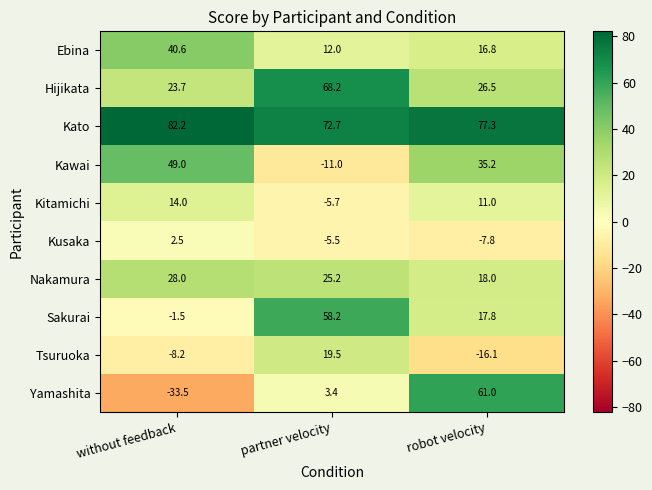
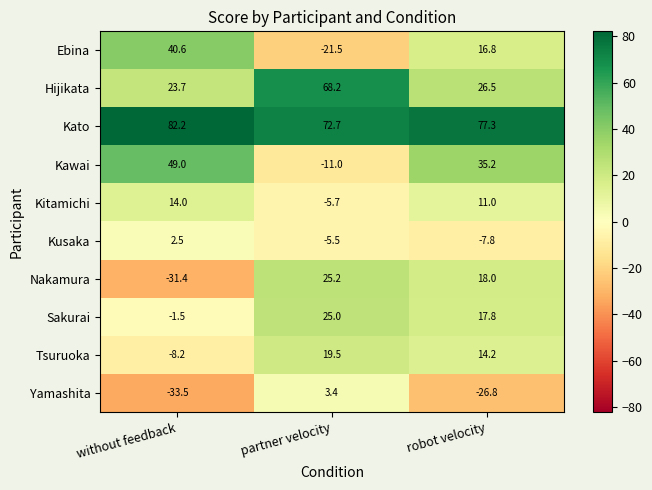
  {
    "Ebina": {
      "without feedback": 40.6,
-     "partner velocity": 12.0,
+     "partner velocity": -21.5,
      "robot velocity": 16.8
    },
    "Hijikata": {
      "without feedback": 23.7,
      "partner velocity": 68.2,
      "robot velocity": 26.5
    },
    "Kato": {
      "without feedback": 82.2,
      "partner velocity": 72.7,
      "robot velocity": 77.3
    },
    "Kawai": {
      "without feedback": 49.0,
      "partner velocity": -11.0,
      "robot velocity": 35.2
    },
    "Kitamichi": {
      "without feedback": 14.0,
      "partner velocity": -5.7,
      "robot velocity": 11.0
    },
    "Kusaka": {
      "without feedback": 2.5,
      "partner velocity": -5.5,
      "robot velocity": -7.8
    },
    "Nakamura": {
-     "without feedback": 28.0,
+     "without feedback": -31.4,
      "partner velocity": 25.2,
      "robot velocity": 18.0
    },
    "Sakurai": {
      "without feedback": -1.5,
-     "partner velocity": 58.2,
+     "partner velocity": 25.0,
      "robot velocity": 17.8
    },
    "Tsuruoka": {
      "without feedback": -8.2,
      "partner velocity": 19.5,
-     "robot velocity": -16.1
+     "robot velocity": 14.2
    },
    "Yamashita": {
      "without feedback": -33.5,
      "partner velocity": 3.4,
-     "robot velocity": 61.0
+     "robot velocity": -26.8
    }
  }
